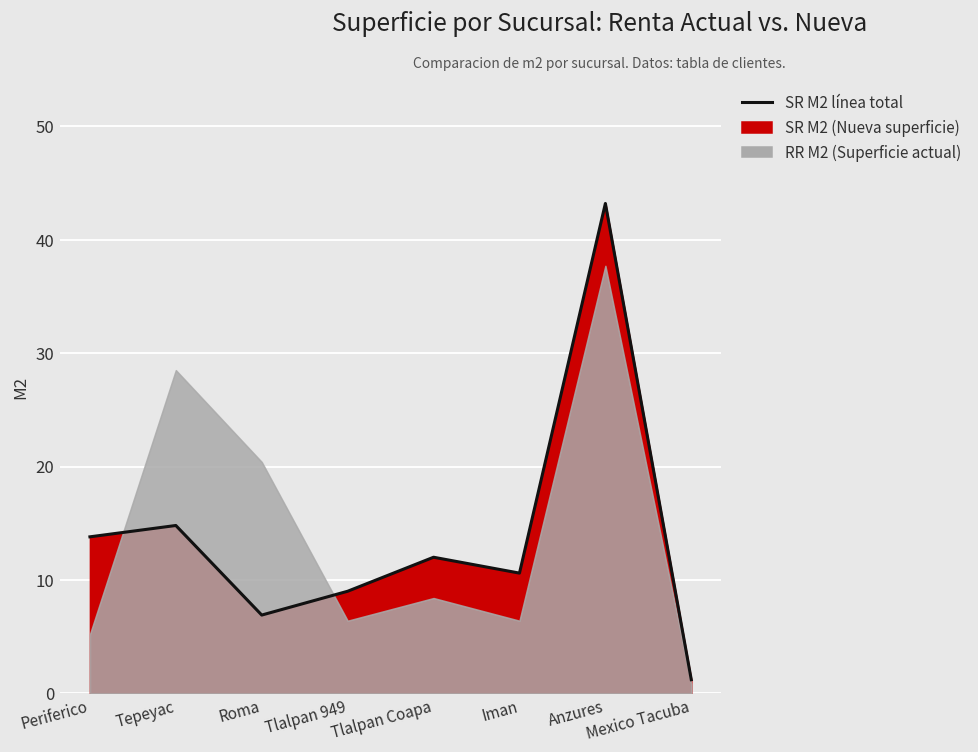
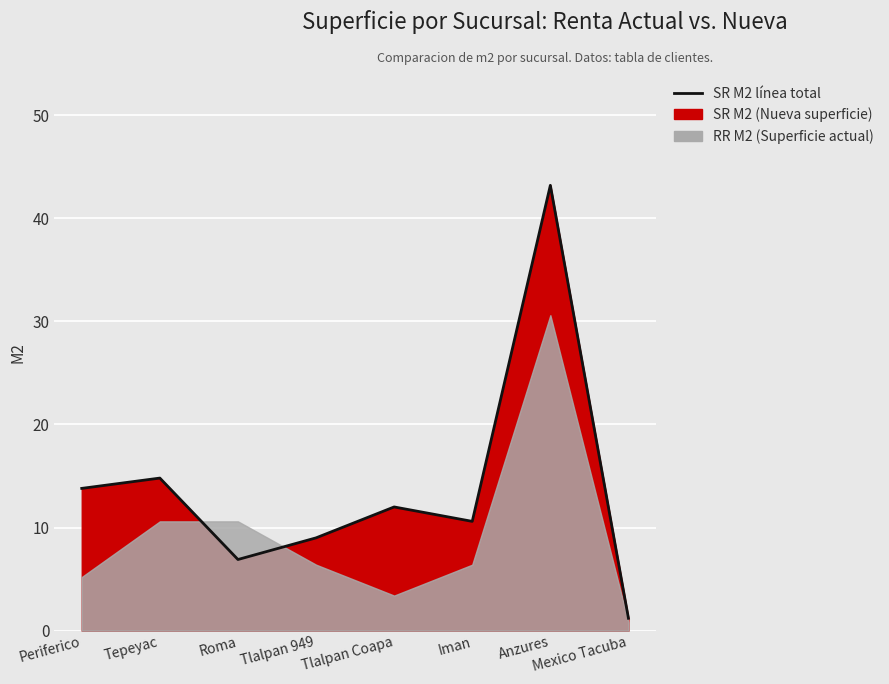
  {
    "SR M2 (Nueva superficie)": {
      "Periferico": 13.8,
      "Tepeyac": 14.8,
      "Roma": 6.9,
      "Tlalpan 949": 9.0,
      "Tlalpan Coapa": 12.0,
      "Iman": 10.6,
      "Anzures": 43.2,
      "Mexico Tacuba": 1.2
    },
    "RR M2 (Superficie actual)": {
      "Periferico": 5.2,
-     "Tepeyac": 28.5,
-     "Roma": 20.4,
+     "Tepeyac": 10.6,
+     "Roma": 10.6,
      "Tlalpan 949": 6.4,
-     "Tlalpan Coapa": 8.4,
+     "Tlalpan Coapa": 3.4,
      "Iman": 6.4,
-     "Anzures": 37.7,
+     "Anzures": 30.6,
      "Mexico Tacuba": 0.8
    }
  }
